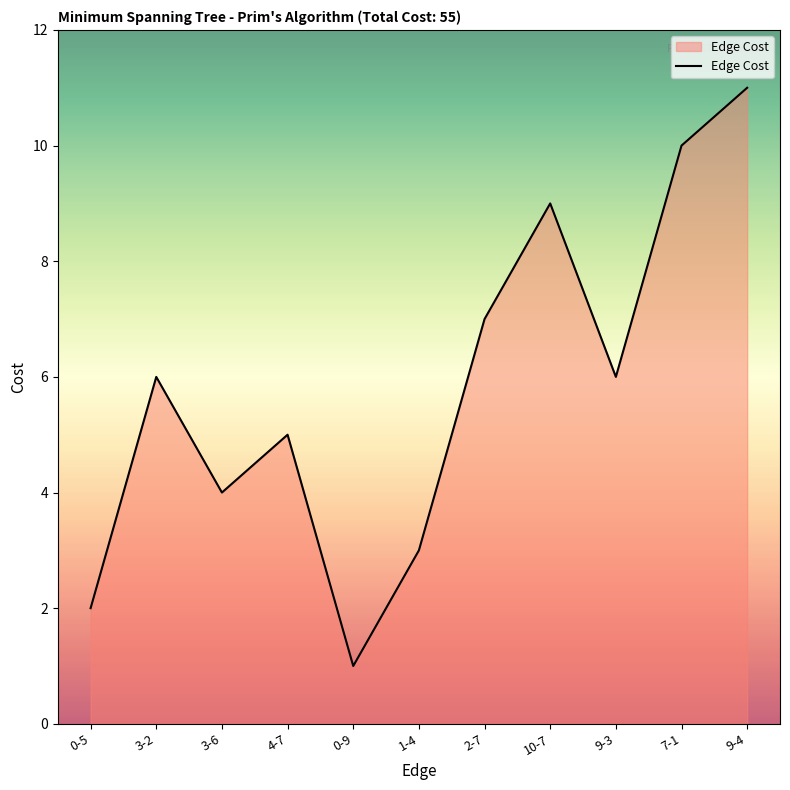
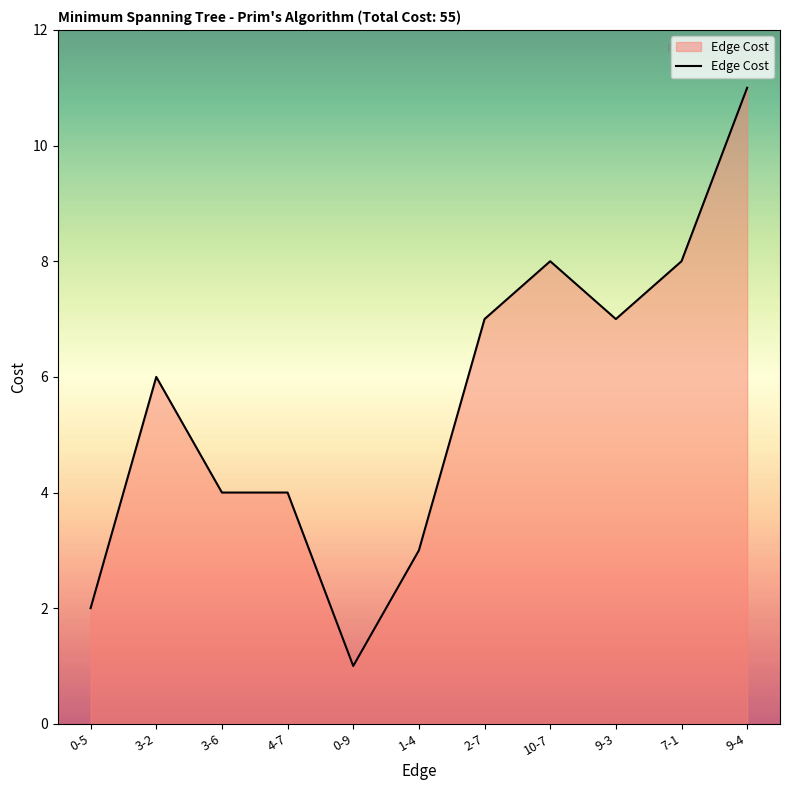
  {
    "0-5": 2,
    "3-2": 6,
    "3-6": 4,
-   "4-7": 5,
+   "4-7": 4,
    "0-9": 1,
    "1-4": 3,
    "2-7": 7,
-   "10-7": 9,
-   "9-3": 6,
-   "7-1": 10,
+   "10-7": 8,
+   "9-3": 7,
+   "7-1": 8,
    "9-4": 11
  }
